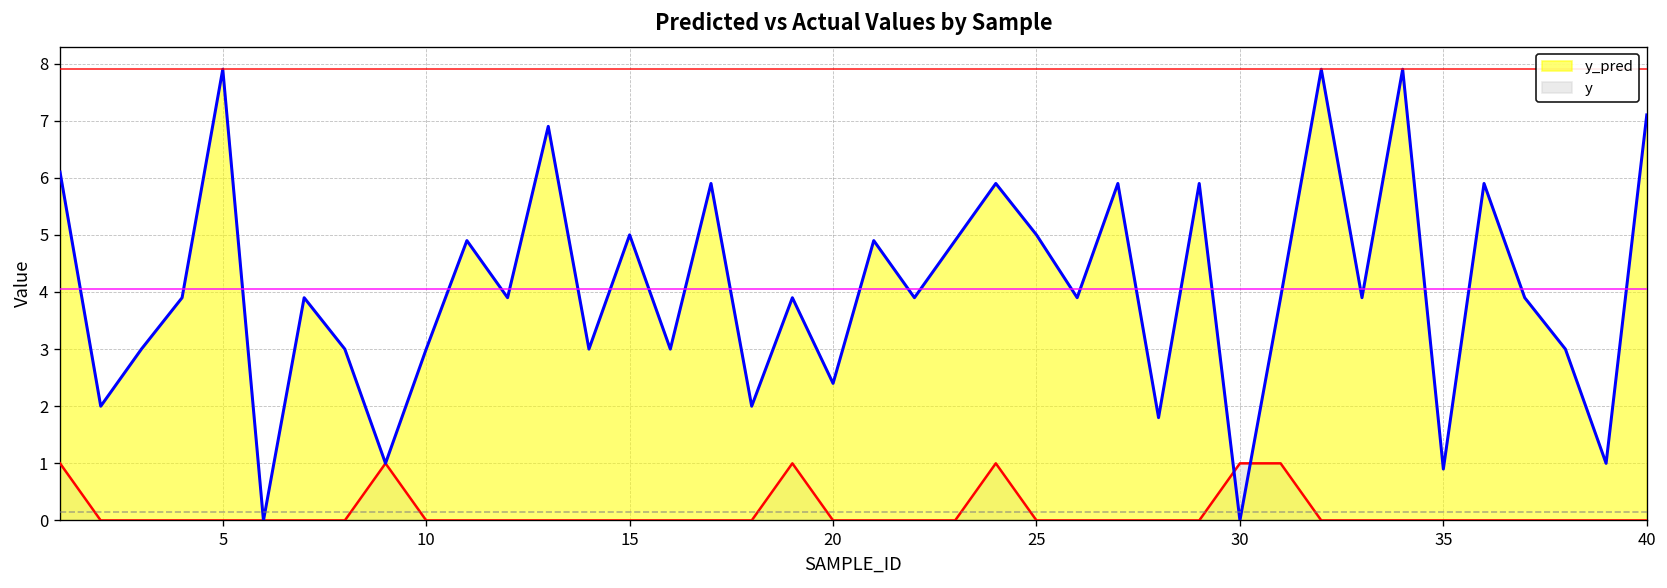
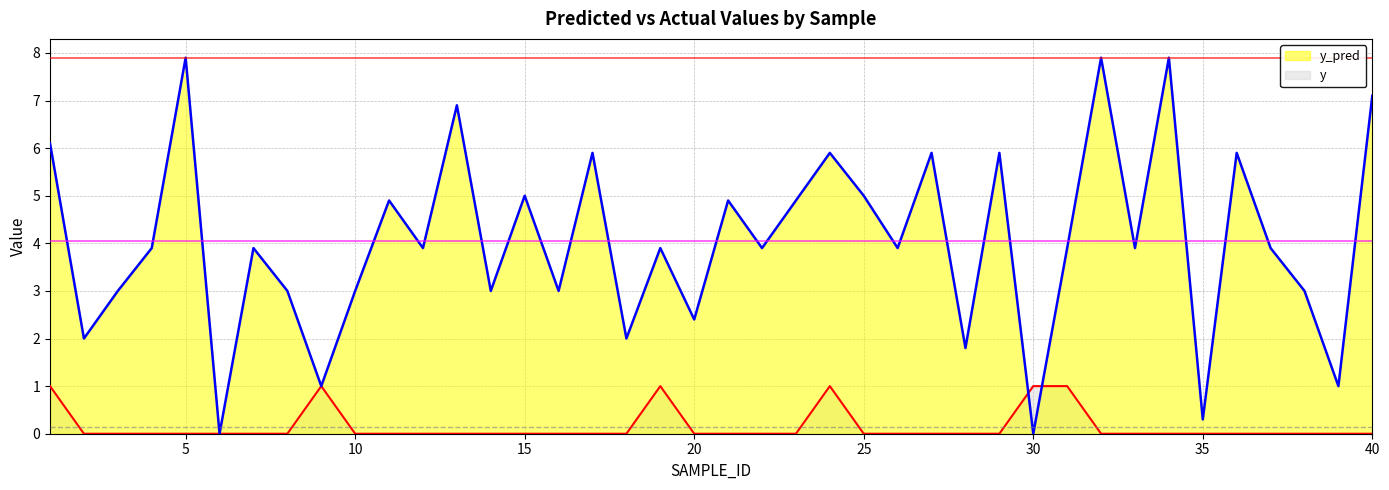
  {
    "y_pred": {
      "5": 7.9,
      "10": 3.0,
      "15": 5.0,
      "20": 2.4,
      "25": 5.0,
      "30": 0.0,
-     "35": 0.9,
+     "35": 0.3,
      "40": 7.1
    },
    "y": {
      "5": 0.0,
      "10": 0.0,
      "15": 0.0,
      "20": 0.0,
      "25": 0.0,
      "30": 1.0,
      "35": 0.0,
      "40": 0.0
    }
  }
